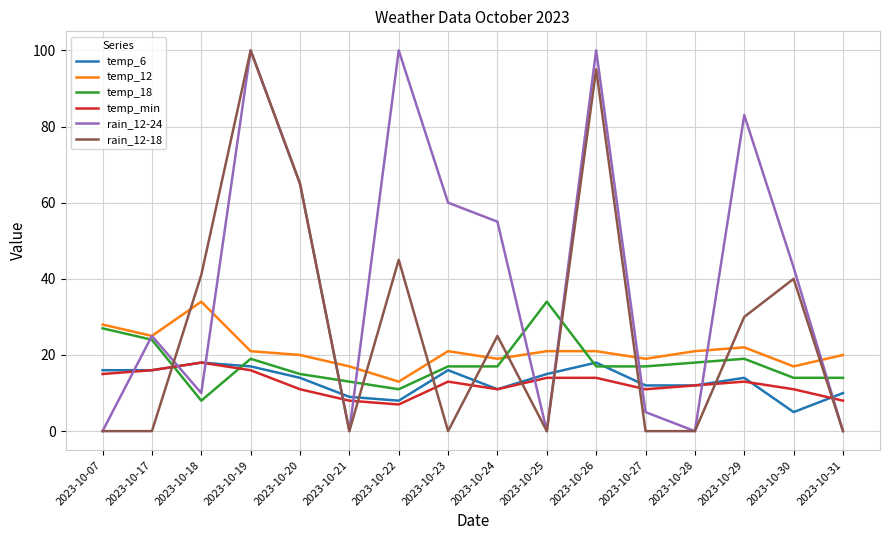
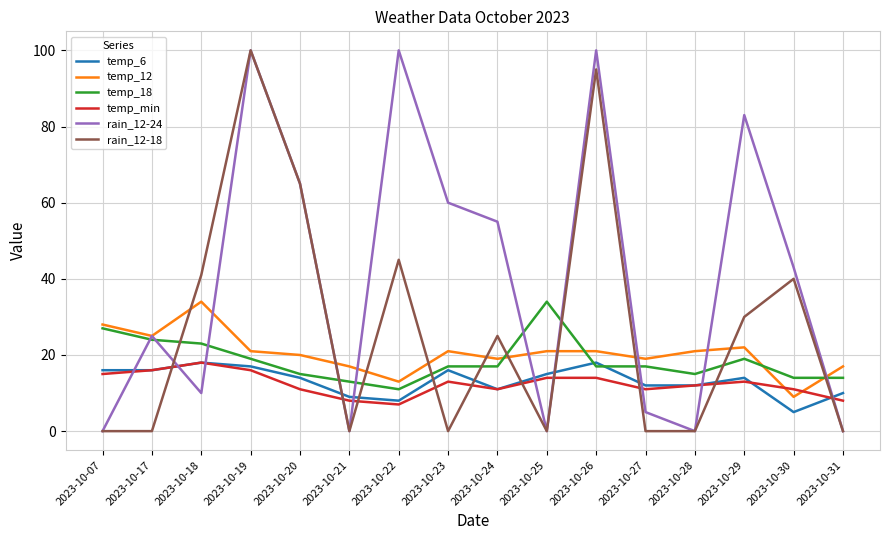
  {
    "temp_6": {
      "2023-10-07": 16,
      "2023-10-19": 17,
      "2023-10-20": 14,
      "2023-10-21": 9,
      "2023-10-22": 8,
      "2023-10-23": 16,
      "2023-10-25": 15,
      "2023-10-26": 18,
      "2023-10-27": 12,
      "2023-10-29": 14,
      "2023-10-30": 5,
      "2023-10-31": 10
    },
    "temp_12": {
      "2023-10-07": 28,
      "2023-10-18": 34,
      "2023-10-19": 21,
      "2023-10-20": 20,
      "2023-10-21": 17,
      "2023-10-22": 13,
      "2023-10-23": 21,
      "2023-10-24": 19,
      "2023-10-25": 21,
      "2023-10-26": 21,
      "2023-10-27": 19,
      "2023-10-28": 21,
      "2023-10-29": 22,
-     "2023-10-30": 17,
-     "2023-10-31": 20
+     "2023-10-30": 9,
+     "2023-10-31": 17
    },
    "temp_18": {
      "2023-10-07": 27,
      "2023-10-17": 24,
-     "2023-10-18": 8,
+     "2023-10-18": 23,
      "2023-10-19": 19,
      "2023-10-20": 15,
      "2023-10-21": 13,
      "2023-10-22": 11,
      "2023-10-23": 17,
      "2023-10-24": 17,
      "2023-10-25": 34,
      "2023-10-26": 17,
      "2023-10-27": 17,
-     "2023-10-28": 18,
+     "2023-10-28": 15,
      "2023-10-29": 19,
      "2023-10-30": 14,
      "2023-10-31": 14
    },
    "temp_min": {
      "2023-10-07": 15,
      "2023-10-19": 16,
      "2023-10-20": 11,
      "2023-10-21": 8,
      "2023-10-22": 7,
      "2023-10-23": 13,
      "2023-10-25": 14,
      "2023-10-26": 14,
      "2023-10-27": 11,
      "2023-10-29": 13,
      "2023-10-30": 11,
      "2023-10-31": 8
    },
    "rain_12-24": {
      "2023-10-18": 10,
      "2023-10-22": 100,
      "2023-10-23": 60,
      "2023-10-24": 55,
      "2023-10-26": 100,
      "2023-10-27": 5,
      "2023-10-29": 83,
      "2023-10-30": 43
    },
    "rain_12-18": {
      "2023-10-17": 0,
      "2023-10-18": 41,
      "2023-10-22": 45,
      "2023-10-23": 0,
      "2023-10-24": 25,
      "2023-10-26": 95,
      "2023-10-27": 0,
      "2023-10-29": 30,
      "2023-10-30": 40
    }
  }
